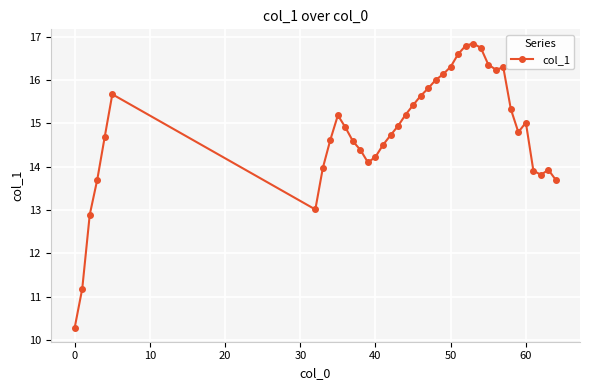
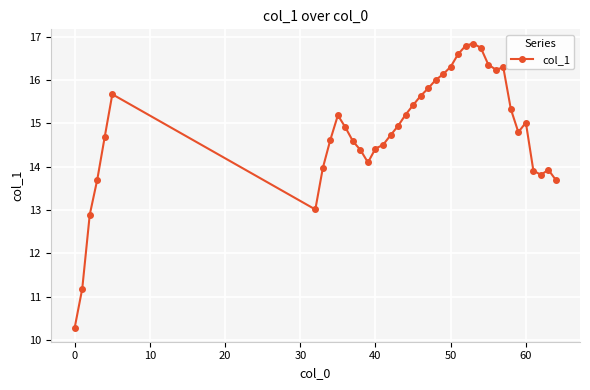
  {
    "0": 10.3,
-   "40": 14.2,
+   "40": 14.4,
    "50": 16.3,
    "60": 15.0
  }
